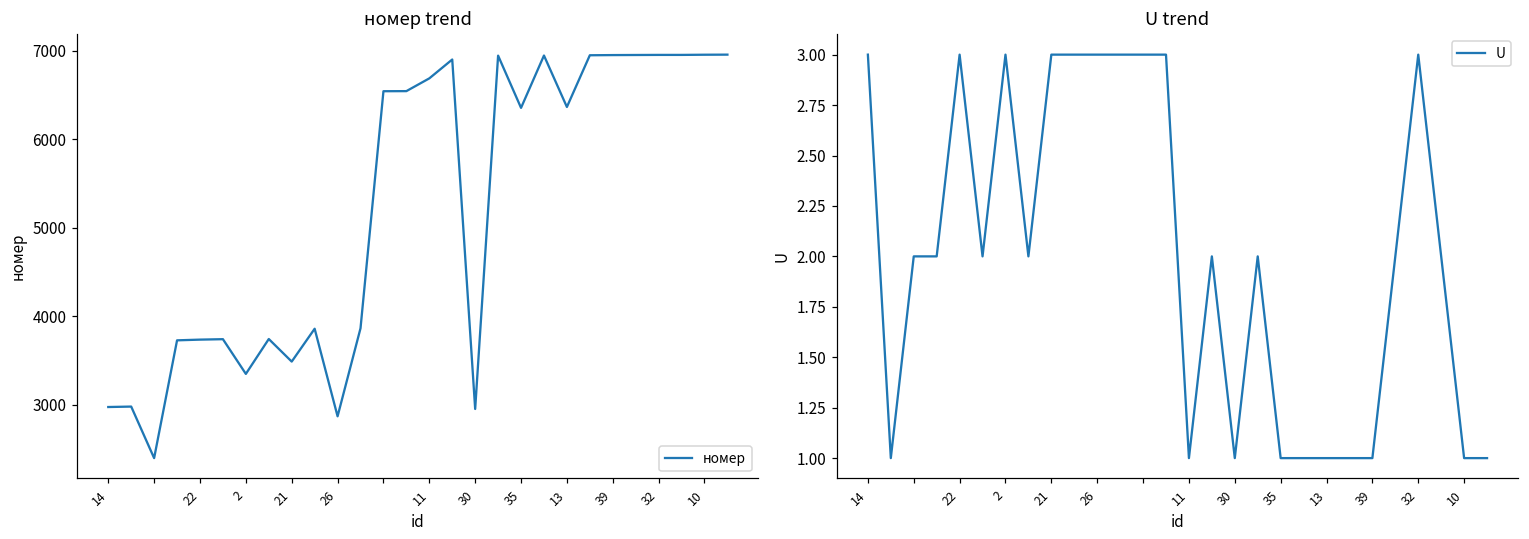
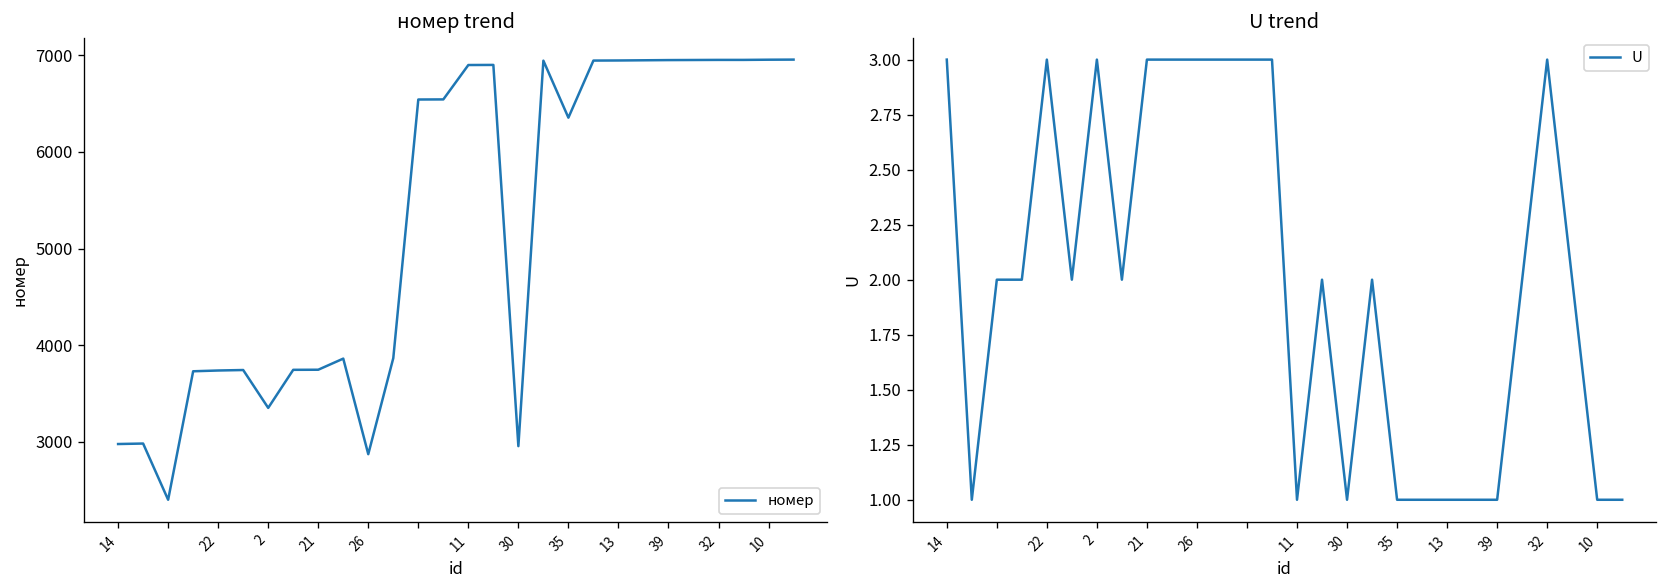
  {
    "номер trend": {
      "14": 3000,
      "22": 3700,
      "2": 3400,
-     "21": 3500,
+     "21": 3700,
      "26": 2900,
-     "11": 6700,
+     "11": 6900,
      "30": 3000,
      "35": 6400,
-     "13": 6400,
+     "13": 6900,
      "39": 7000
    },
    "U trend": {
      "14": 3.00,
      "22": 3.00,
      "2": 3.00,
      "21": 3.00,
      "26": 3.00,
      "11": 1.00,
      "30": 1.00,
      "35": 1.00,
      "13": 1.00,
      "39": 1.00
    }
  }
